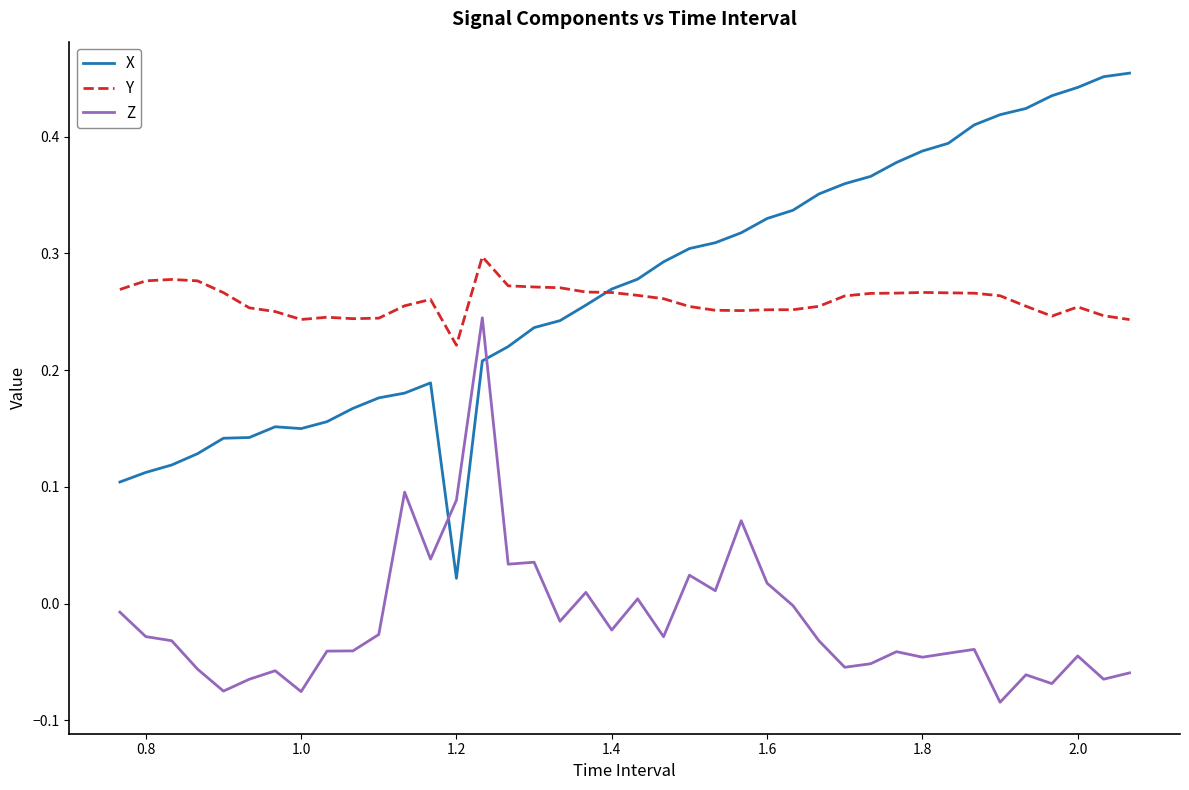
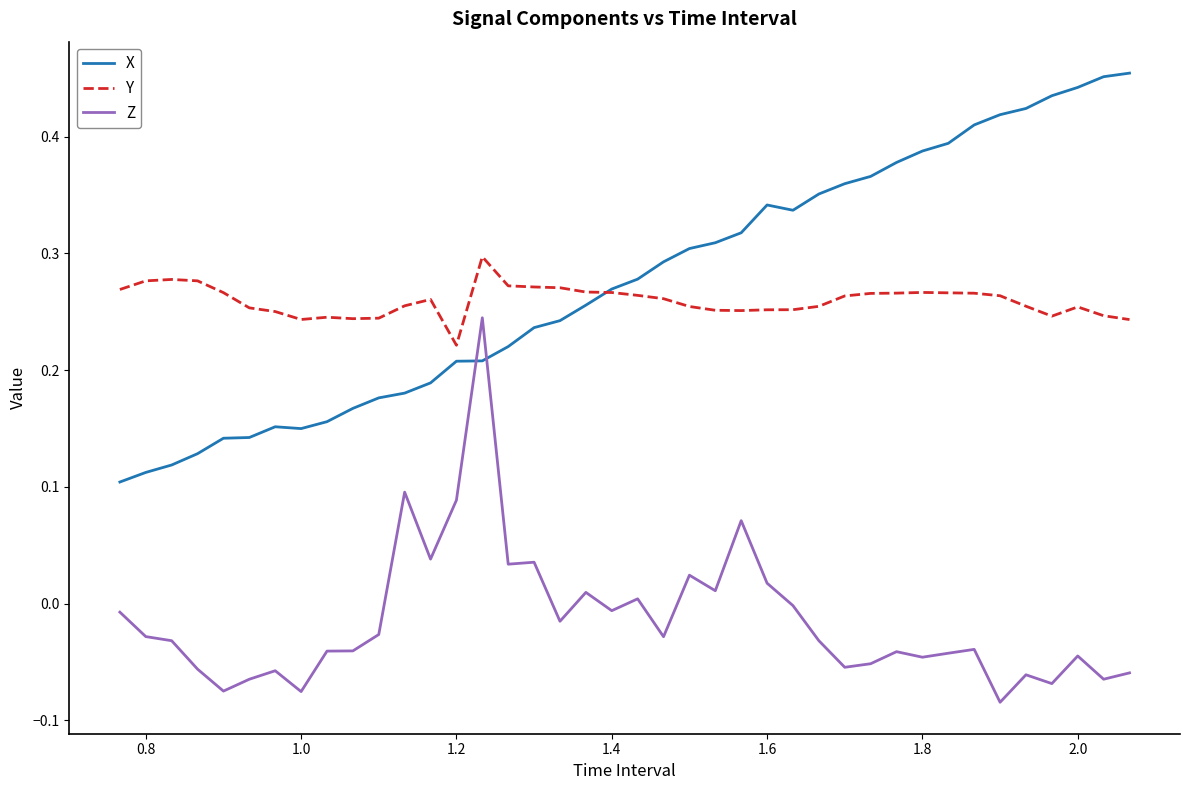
  {
    "X": {
      "0.8": 0.112,
      "1.0": 0.150,
-     "1.2": 0.022,
+     "1.2": 0.208,
      "1.4": 0.270,
-     "1.6": 0.330,
+     "1.6": 0.342,
      "1.8": 0.388,
      "2.0": 0.442
    },
    "Y": {
      "0.8": 0.277,
      "1.0": 0.243,
      "1.2": 0.221,
      "1.4": 0.267,
      "1.6": 0.252,
      "1.8": 0.267,
      "2.0": 0.254
    },
    "Z": {
      "0.8": -0.028,
      "1.0": -0.075,
      "1.2": 0.089,
-     "1.4": -0.023,
+     "1.4": -0.006,
      "1.6": 0.018,
      "1.8": -0.046,
      "2.0": -0.045
    }
  }
